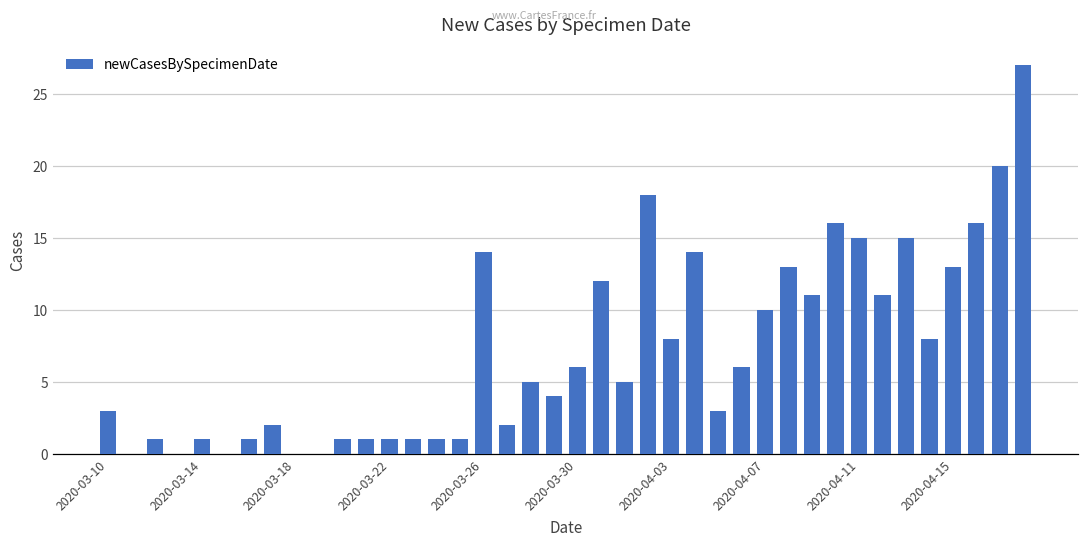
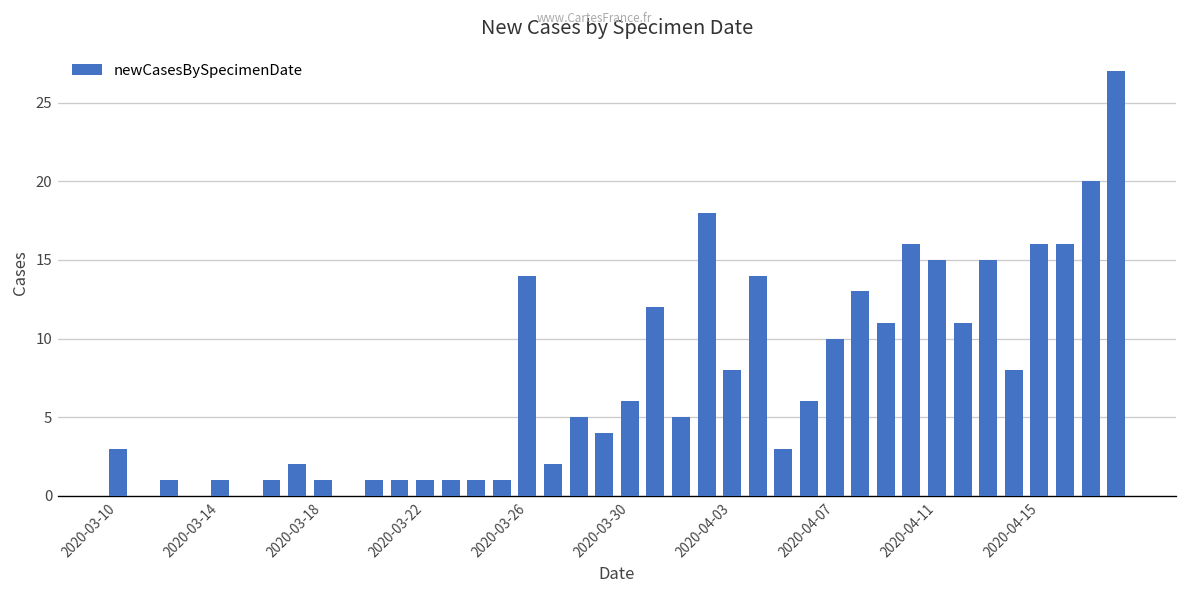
  {
    "2020-03-10": 3,
    "2020-03-14": 1,
-   "2020-03-18": 0,
+   "2020-03-18": 1,
    "2020-03-22": 1,
    "2020-03-26": 14,
    "2020-03-30": 6,
    "2020-04-03": 8,
    "2020-04-07": 10,
    "2020-04-11": 15,
-   "2020-04-15": 13
+   "2020-04-15": 16
  }
